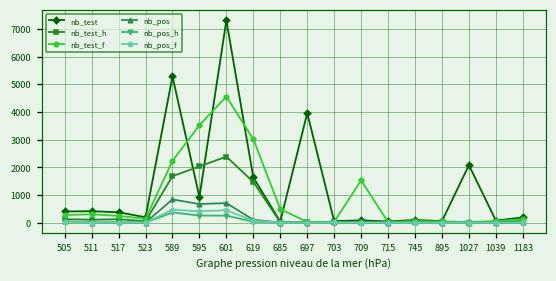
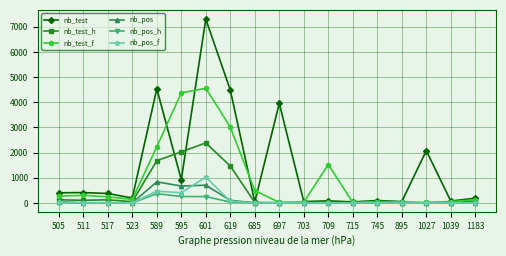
  {
    "nb_test": {
      "505": 400,
      "511": 400,
      "517": 400,
-     "589": 5300,
+     "589": 4500,
      "595": 900,
      "601": 7300,
-     "619": 1600,
+     "619": 4500,
      "697": 4000,
      "1027": 2100
    },
    "nb_test_f": {
      "505": 300,
      "511": 300,
      "517": 200,
      "589": 2200,
-     "595": 3500,
+     "595": 4400,
      "601": 4600,
      "619": 3000,
      "685": 500,
      "709": 1500
    },
    "nb_pos_f": {
      "595": 400,
-     "601": 500
+     "601": 1000
    }
  }
